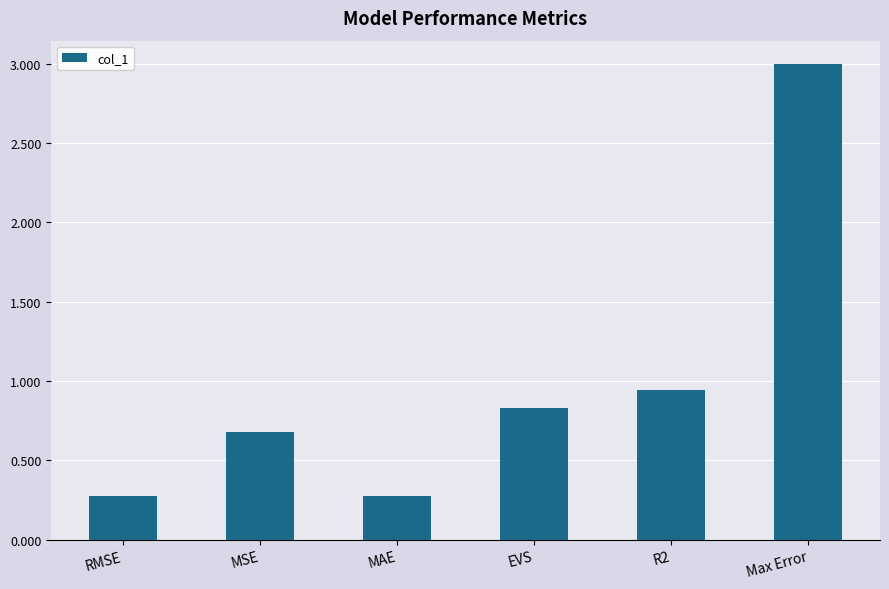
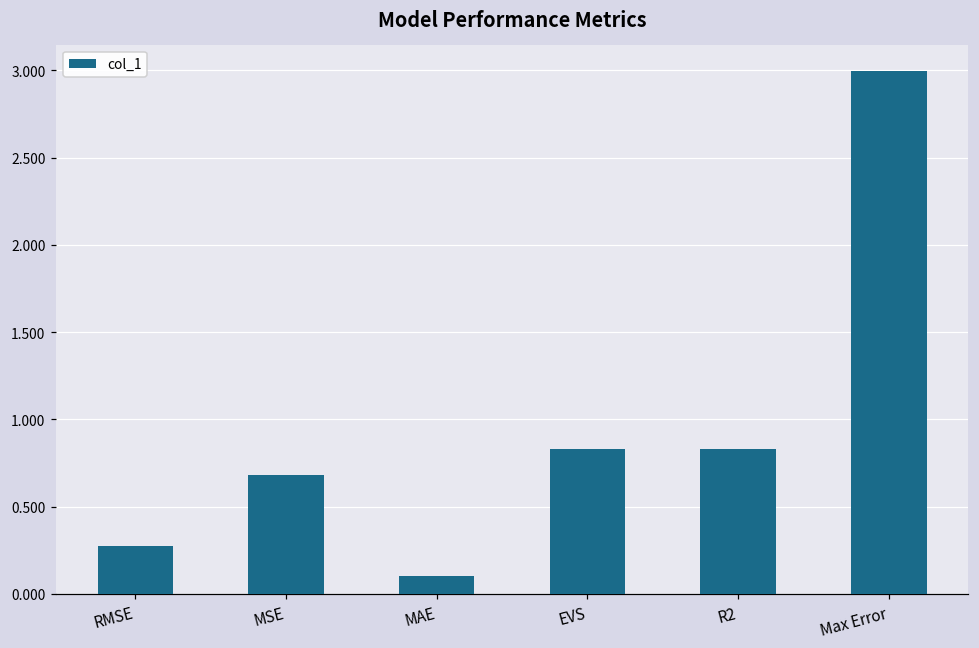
  {
    "RMSE": 0.27,
    "MSE": 0.68,
-   "MAE": 0.28,
+   "MAE": 0.10,
    "EVS": 0.83,
-   "R2": 0.94,
+   "R2": 0.83,
    "Max Error": 3.00
  }
